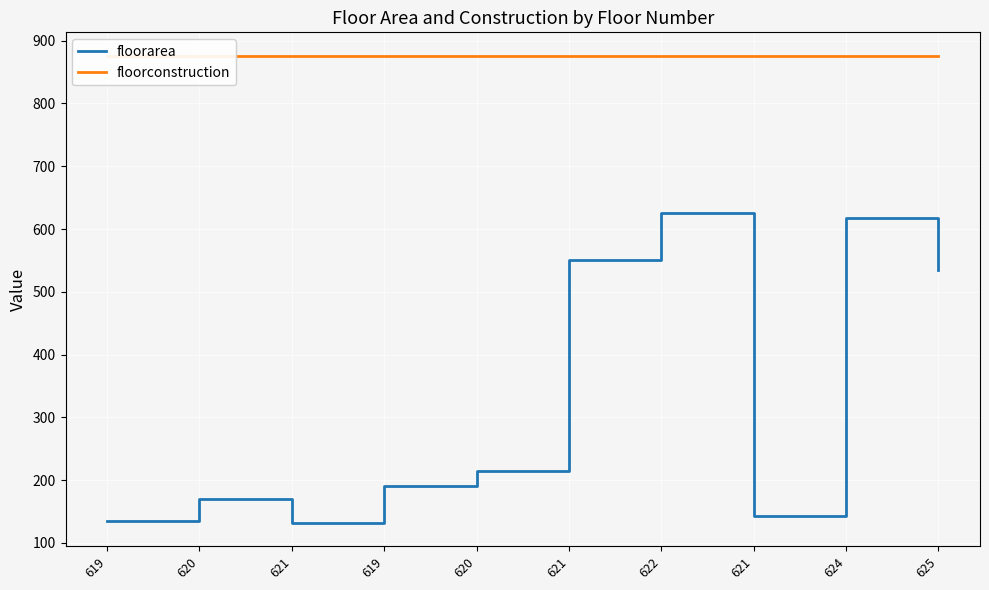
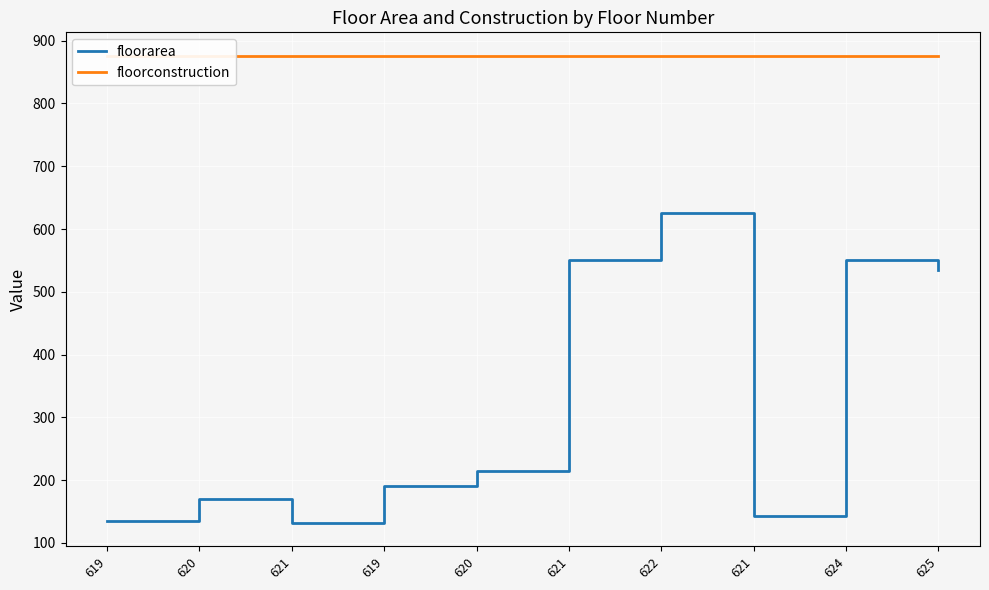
  {
    "floorarea": {
      "622": 630,
-     "624": 620,
+     "624": 550,
      "625": 540
    },
    "floorconstruction": {
      "622": 880,
      "624": 880,
      "625": 880
    }
  }
